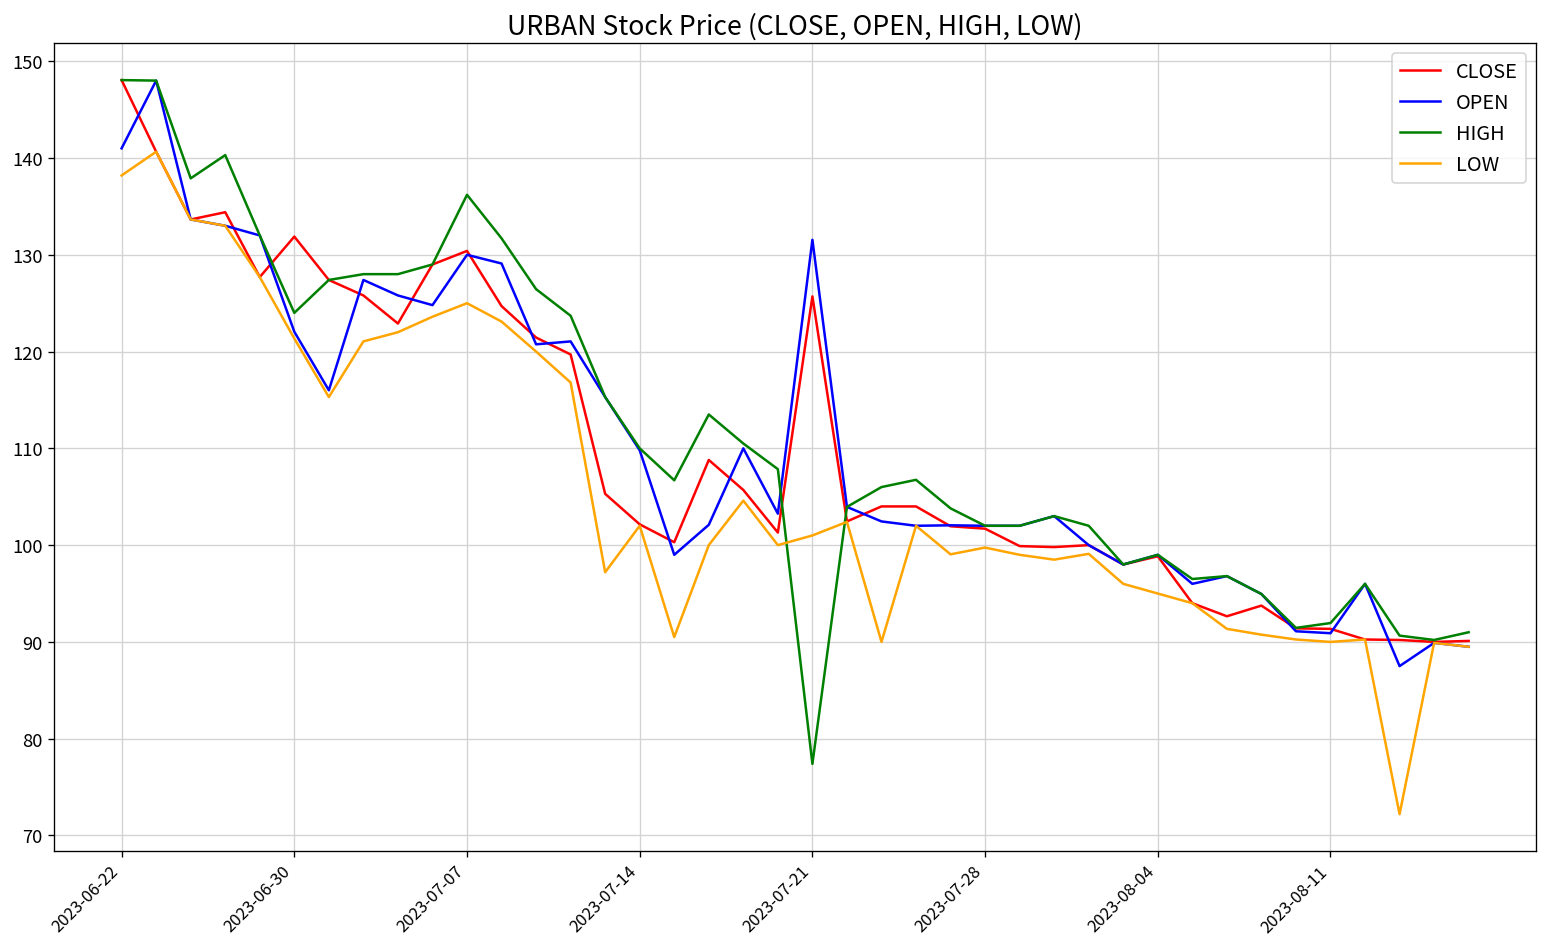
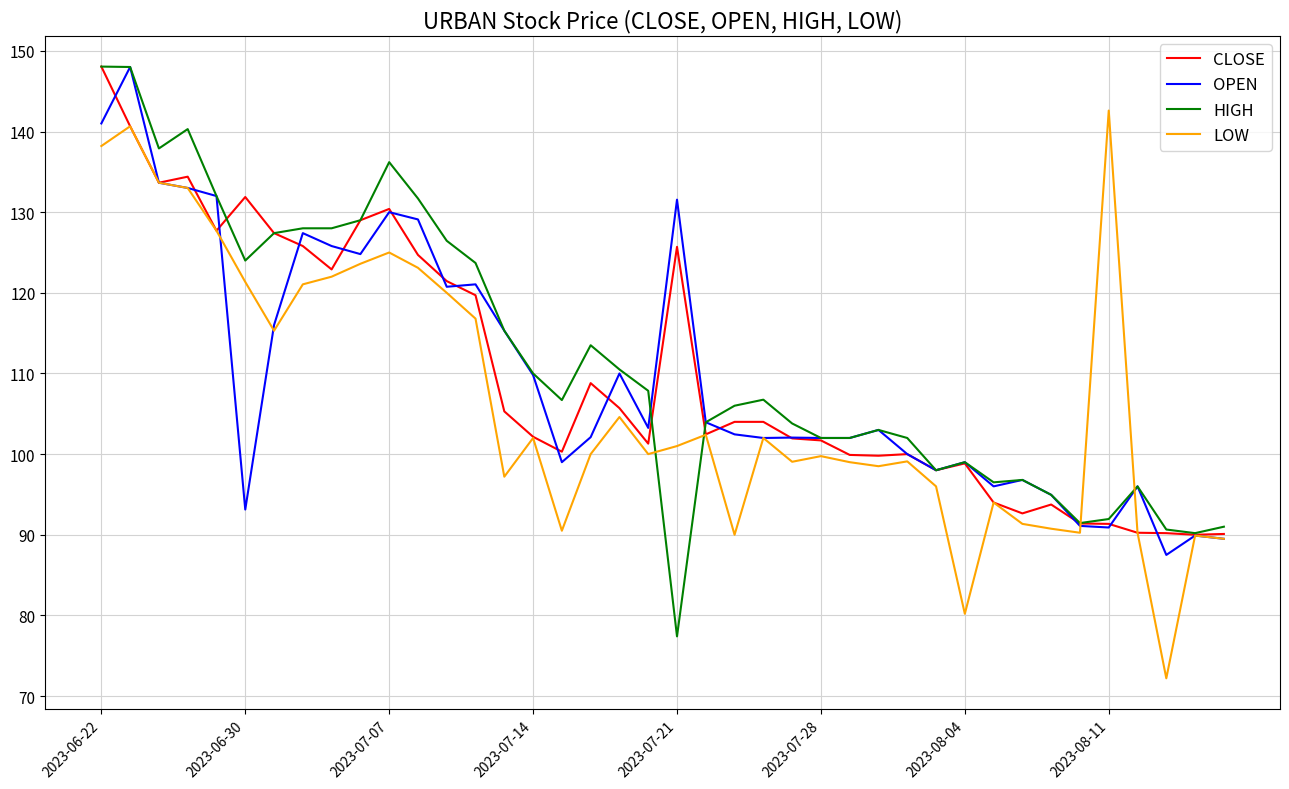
  {
    "CLOSE": {
      "2023-06-30": 132,
      "2023-07-07": 130,
      "2023-07-21": 126,
      "2023-08-11": 91
    },
    "OPEN": {
      "2023-06-22": 141,
-     "2023-06-30": 122,
+     "2023-06-30": 93,
      "2023-07-07": 130,
      "2023-07-21": 132,
      "2023-08-11": 91
    },
    "HIGH": {
      "2023-06-30": 124,
      "2023-07-07": 136,
      "2023-07-21": 77,
      "2023-08-11": 92
    },
    "LOW": {
      "2023-06-22": 138,
      "2023-06-30": 121,
      "2023-07-07": 125,
      "2023-07-21": 101,
      "2023-07-28": 100,
-     "2023-08-04": 95,
-     "2023-08-11": 90
+     "2023-08-04": 80,
+     "2023-08-11": 143
    }
  }
